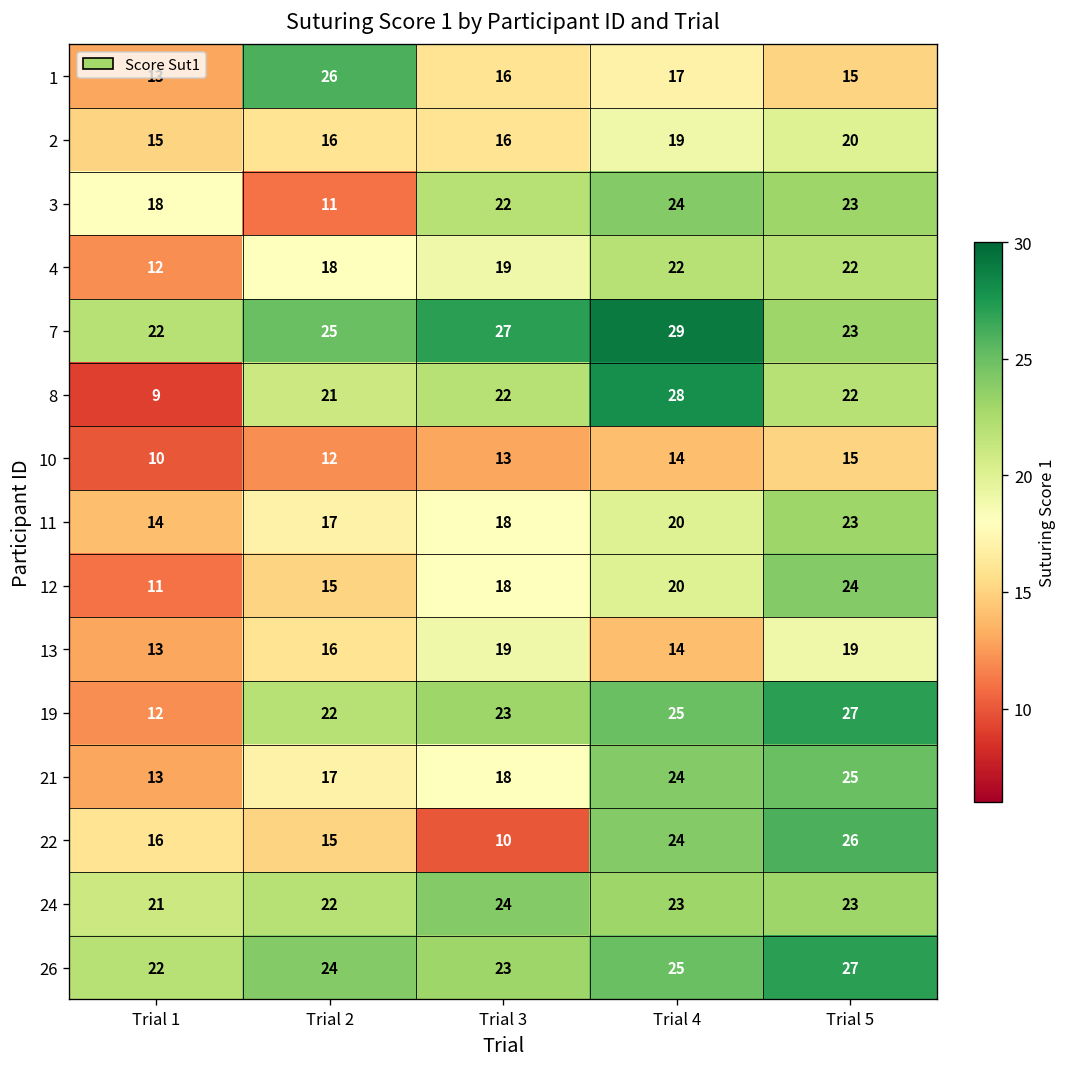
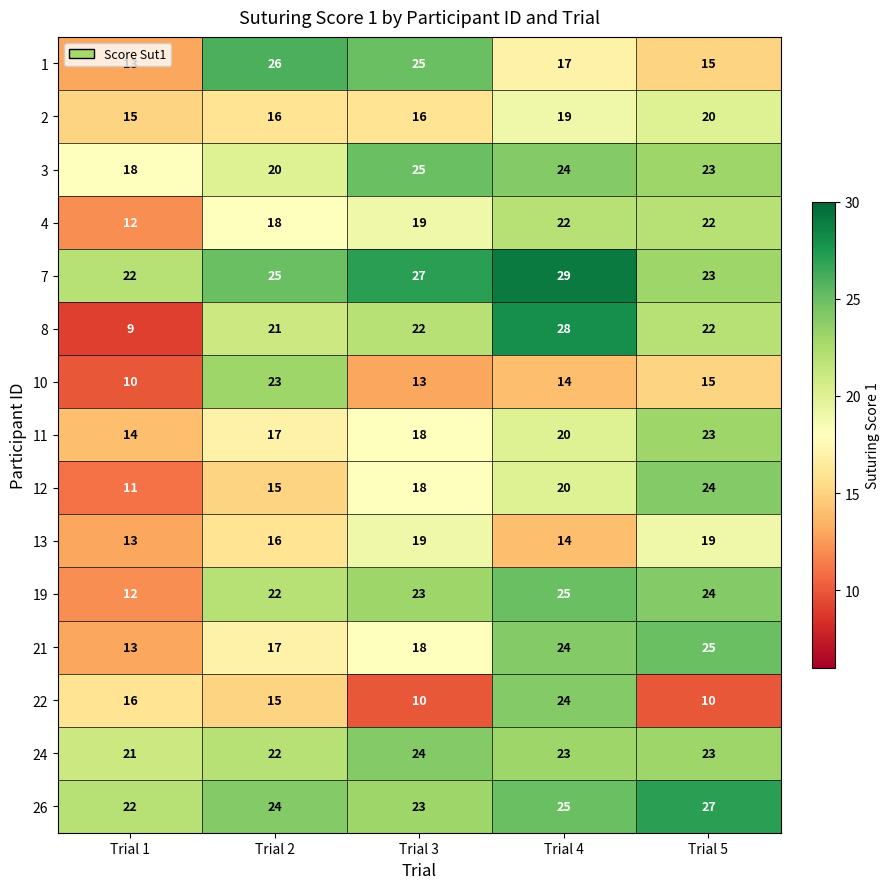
  {
    "1": {
      "Trial 2": 26,
-     "Trial 3": 16,
+     "Trial 3": 25,
      "Trial 4": 17,
      "Trial 5": 15
    },
    "2": {
      "Trial 1": 15,
      "Trial 2": 16,
      "Trial 3": 16,
      "Trial 4": 19,
      "Trial 5": 20
    },
    "3": {
      "Trial 1": 18,
-     "Trial 2": 11,
-     "Trial 3": 22,
+     "Trial 2": 20,
+     "Trial 3": 25,
      "Trial 4": 24,
      "Trial 5": 23
    },
    "4": {
      "Trial 1": 12,
      "Trial 2": 18,
      "Trial 3": 19,
      "Trial 4": 22,
      "Trial 5": 22
    },
    "7": {
      "Trial 1": 22,
      "Trial 2": 25,
      "Trial 3": 27,
      "Trial 4": 29,
      "Trial 5": 23
    },
    "8": {
      "Trial 1": 9,
      "Trial 2": 21,
      "Trial 3": 22,
      "Trial 4": 28,
      "Trial 5": 22
    },
    "10": {
      "Trial 1": 10,
-     "Trial 2": 12,
+     "Trial 2": 23,
      "Trial 3": 13,
      "Trial 4": 14,
      "Trial 5": 15
    },
    "11": {
      "Trial 1": 14,
      "Trial 2": 17,
      "Trial 3": 18,
      "Trial 4": 20,
      "Trial 5": 23
    },
    "12": {
      "Trial 1": 11,
      "Trial 2": 15,
      "Trial 3": 18,
      "Trial 4": 20,
      "Trial 5": 24
    },
    "13": {
      "Trial 1": 13,
      "Trial 2": 16,
      "Trial 3": 19,
      "Trial 4": 14,
      "Trial 5": 19
    },
    "19": {
      "Trial 1": 12,
      "Trial 2": 22,
      "Trial 3": 23,
      "Trial 4": 25,
-     "Trial 5": 27
+     "Trial 5": 24
    },
    "21": {
      "Trial 1": 13,
      "Trial 2": 17,
      "Trial 3": 18,
      "Trial 4": 24,
      "Trial 5": 25
    },
    "22": {
      "Trial 1": 16,
      "Trial 2": 15,
      "Trial 3": 10,
      "Trial 4": 24,
-     "Trial 5": 26
+     "Trial 5": 10
    },
    "24": {
      "Trial 1": 21,
      "Trial 2": 22,
      "Trial 3": 24,
      "Trial 4": 23,
      "Trial 5": 23
    },
    "26": {
      "Trial 1": 22,
      "Trial 2": 24,
      "Trial 3": 23,
      "Trial 4": 25,
      "Trial 5": 27
    }
  }
